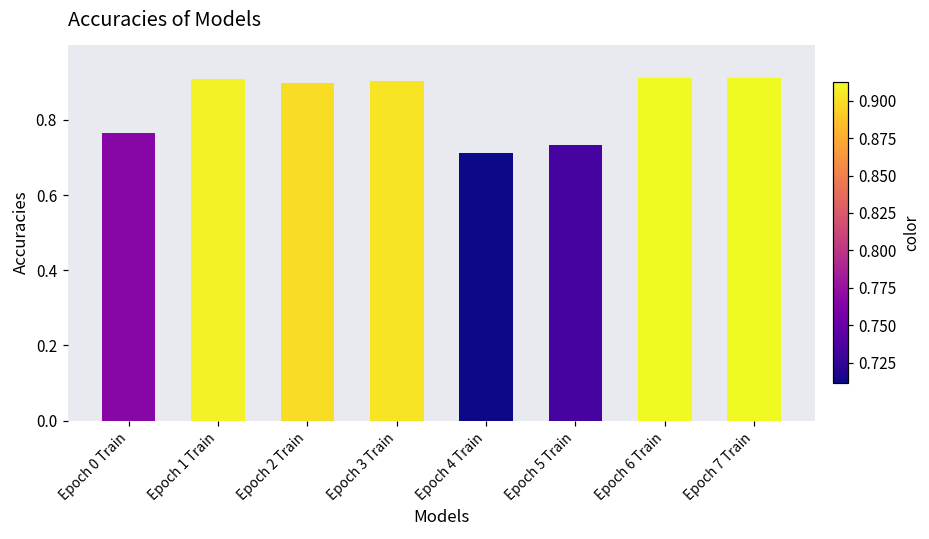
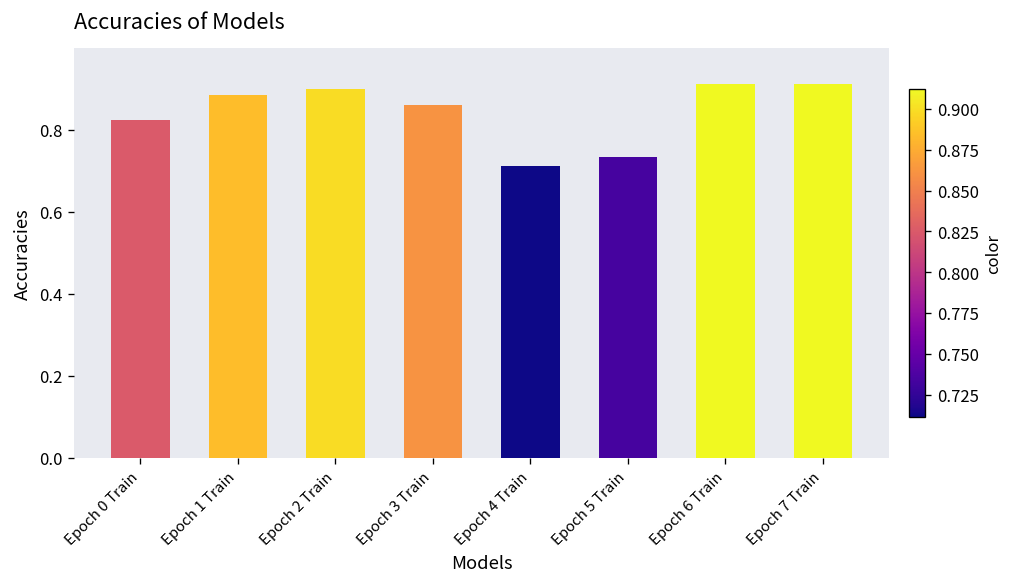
  {
-   "Epoch 0 Train": 0.77,
-   "Epoch 1 Train": 0.91,
+   "Epoch 0 Train": 0.83,
+   "Epoch 1 Train": 0.88,
    "Epoch 2 Train": 0.90,
-   "Epoch 3 Train": 0.90,
+   "Epoch 3 Train": 0.86,
    "Epoch 4 Train": 0.71,
    "Epoch 5 Train": 0.73,
    "Epoch 6 Train": 0.91,
    "Epoch 7 Train": 0.91
  }
